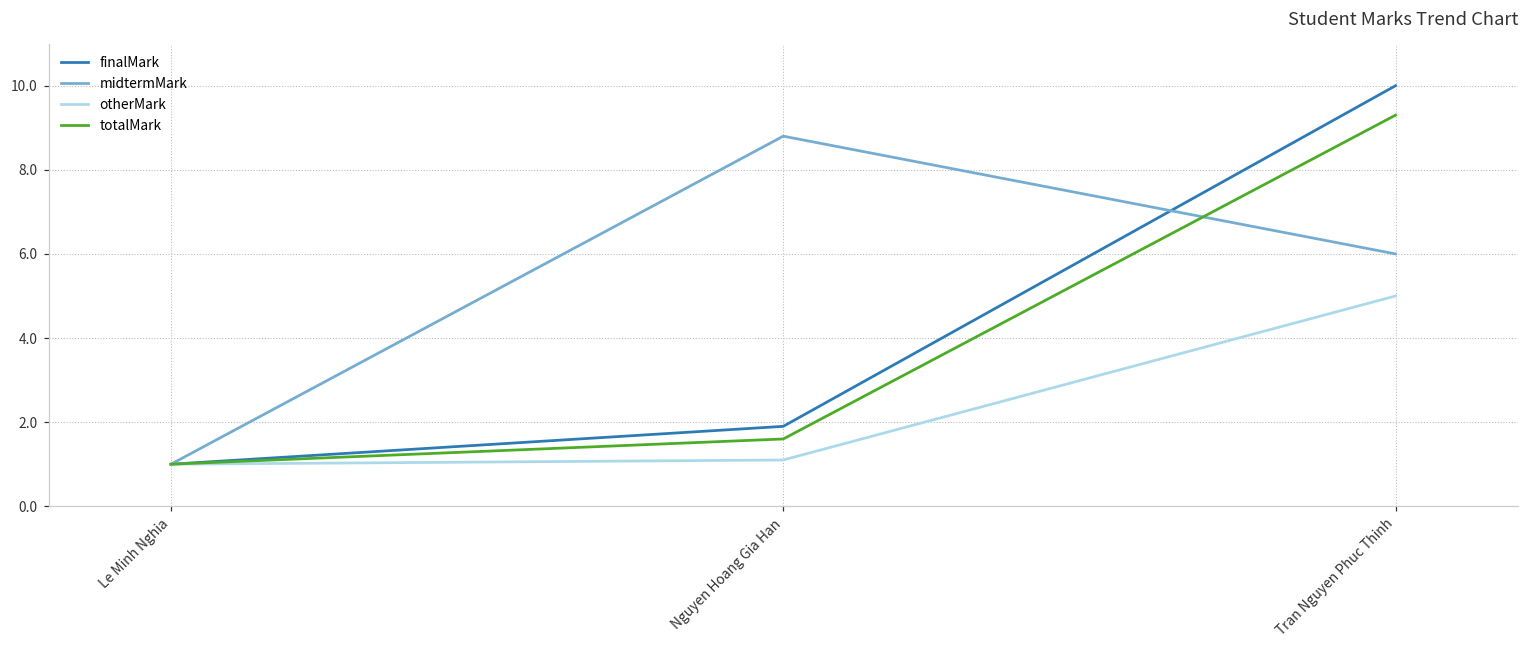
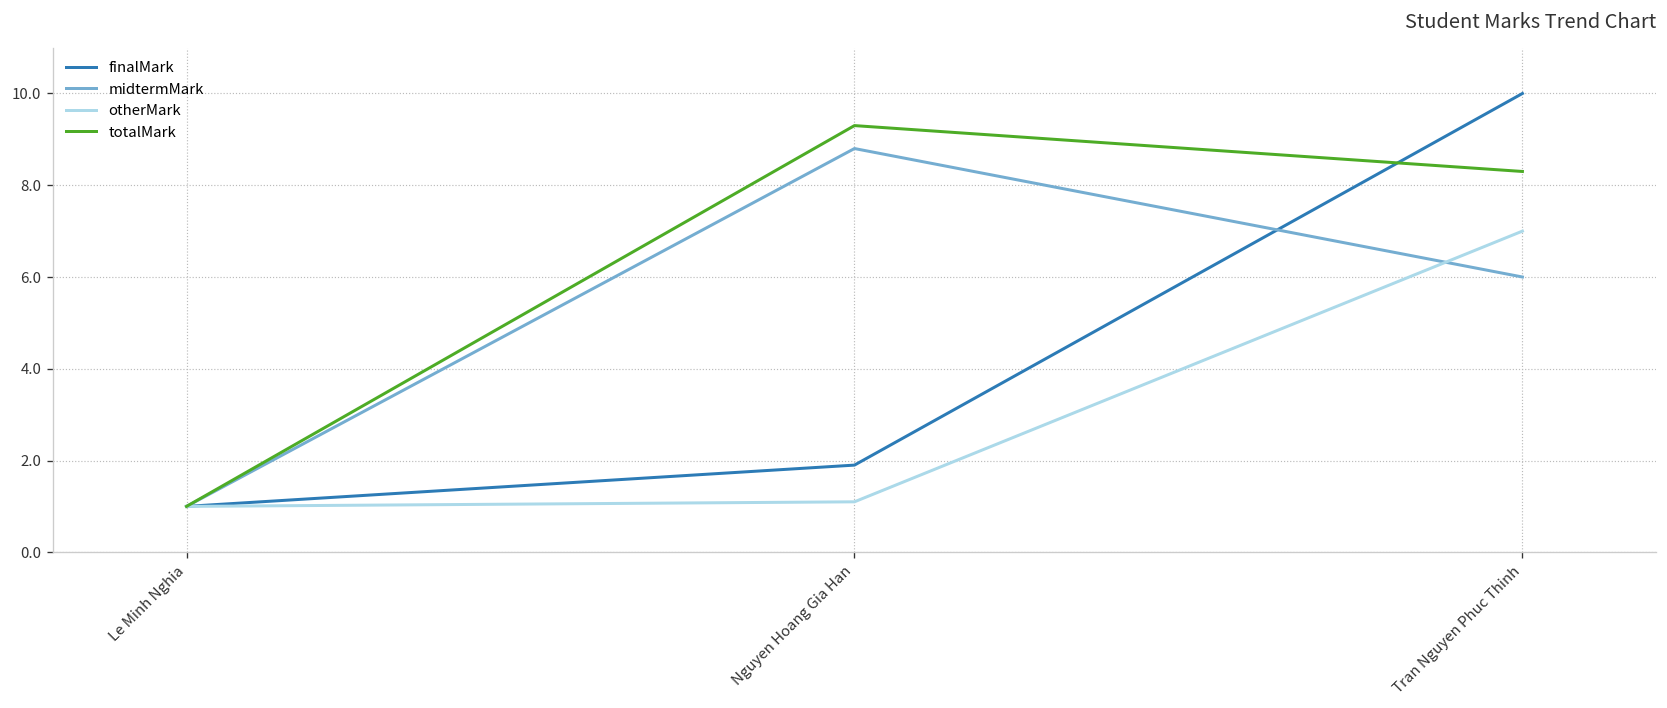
  {
    "finalMark": {
      "Nguyen Hoang Gia Han": 1.9,
      "Tran Nguyen Phuc Thinh": 10.0
    },
    "midtermMark": {
      "Nguyen Hoang Gia Han": 8.8,
      "Tran Nguyen Phuc Thinh": 6.0
    },
    "otherMark": {
      "Nguyen Hoang Gia Han": 1.1,
-     "Tran Nguyen Phuc Thinh": 5
+     "Tran Nguyen Phuc Thinh": 7
    },
    "totalMark": {
-     "Nguyen Hoang Gia Han": 1.6,
-     "Tran Nguyen Phuc Thinh": 9.3
+     "Nguyen Hoang Gia Han": 9.3,
+     "Tran Nguyen Phuc Thinh": 8.3
    }
  }
